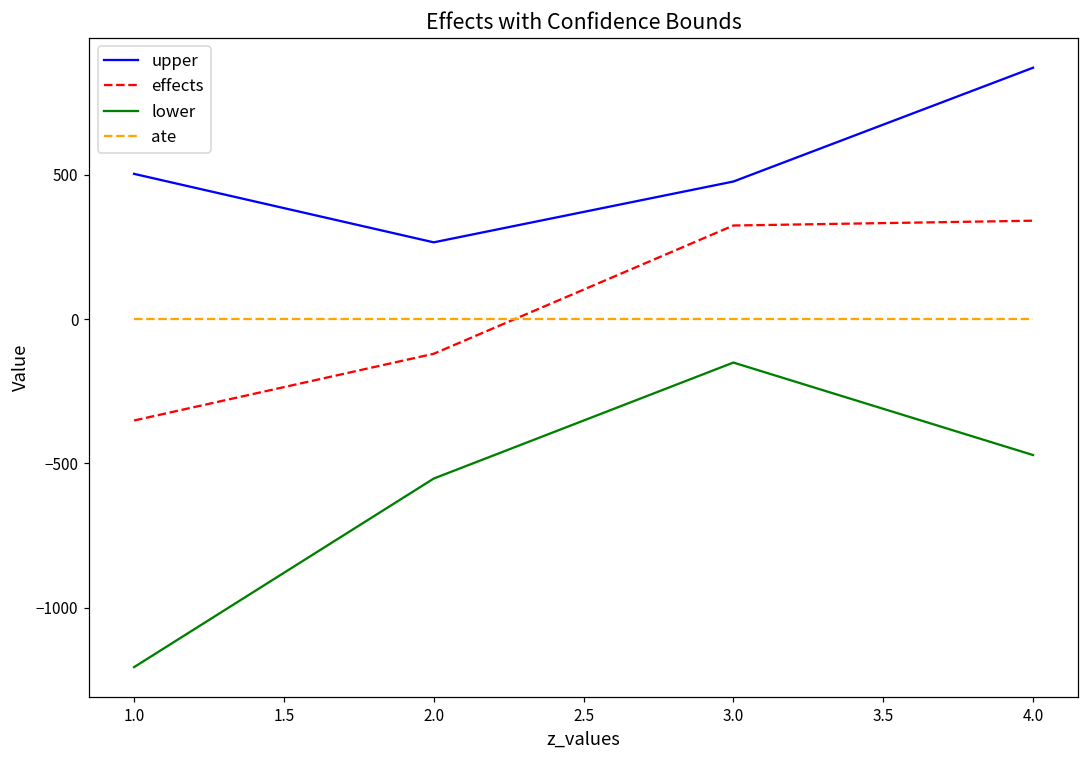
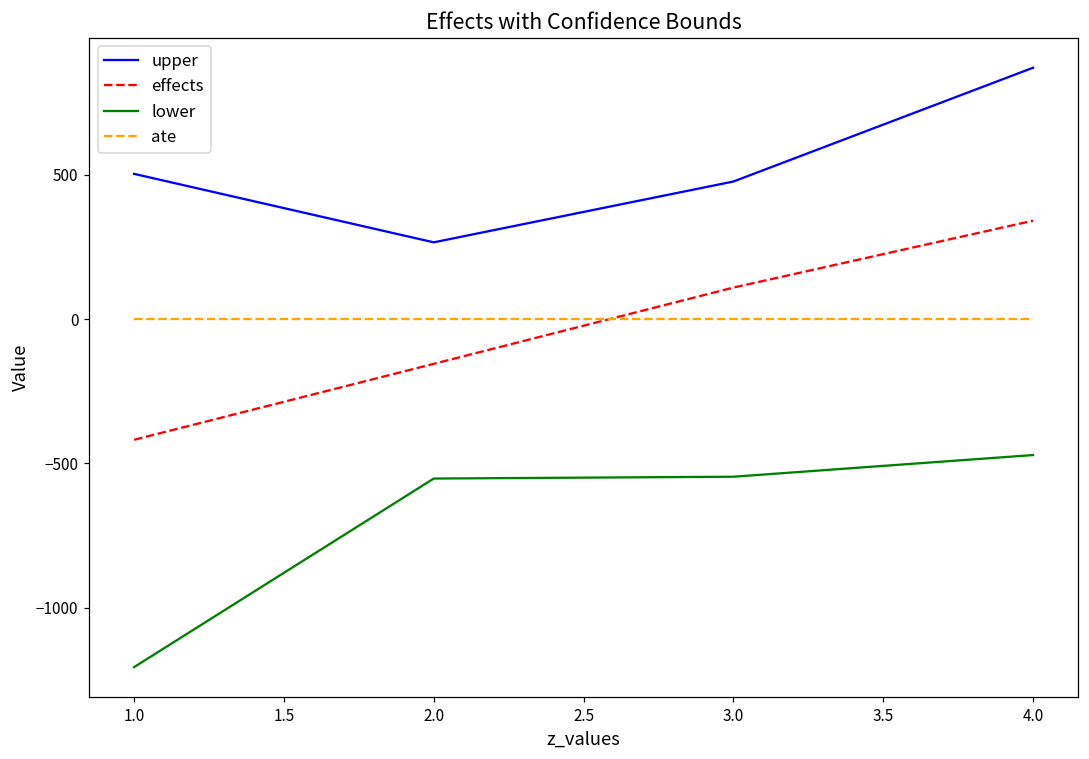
  {
    "upper": {
      "1.0": 500,
      "2.0": 270,
      "3.0": 480,
      "4.0": 870
    },
    "effects": {
-     "1.0": -350,
-     "2.0": -120,
-     "3.0": 320,
+     "1.0": -420,
+     "2.0": -150,
+     "3.0": 110,
      "4.0": 340
    },
    "lower": {
      "1.0": -1210,
      "2.0": -550,
-     "3.0": -150,
+     "3.0": -550,
      "4.0": -470
    },
    "ate": {
      "1.0": 0,
      "2.0": 0,
      "3.0": 0,
      "4.0": 0
    }
  }
